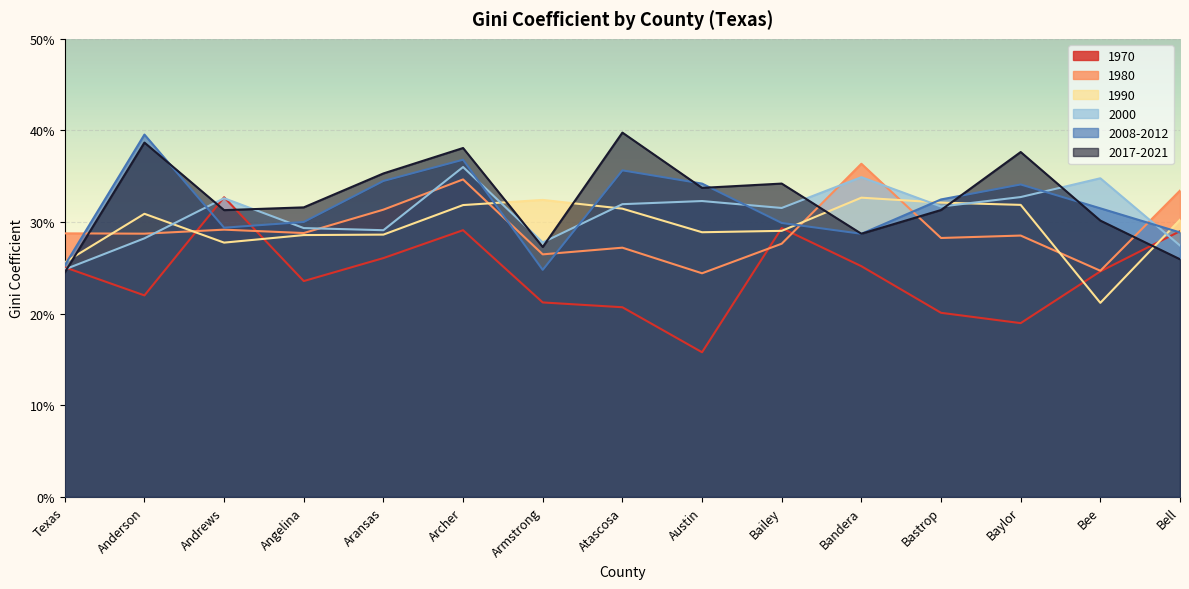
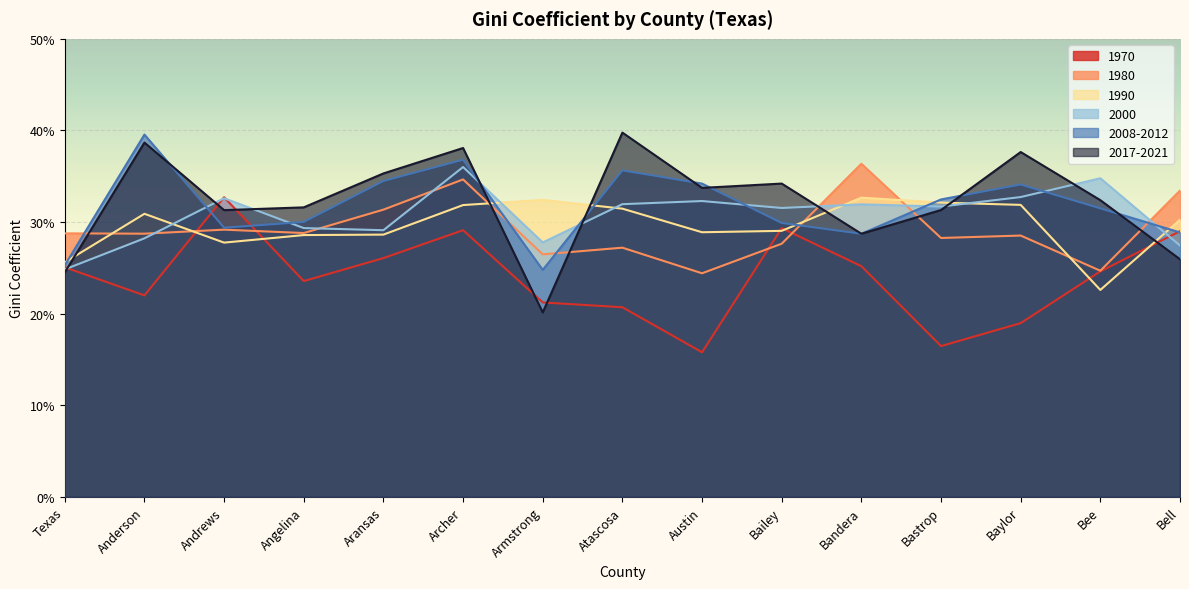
  {
    "1970": {
      "Anderson": "22%",
      "Angelina": "24%",
      "Aransas": "26%",
      "Archer": "29%",
      "Armstrong": "21%",
      "Atascosa": "21%",
      "Austin": "16%",
      "Bailey": "29%",
      "Bandera": "25%",
-     "Bastrop": "20%",
+     "Bastrop": "16%",
      "Baylor": "19%"
    },
    "1980": {
      "Texas": "29%",
      "Anderson": "29%",
      "Aransas": "31%",
      "Archer": "35%",
      "Armstrong": "26%",
      "Atascosa": "27%",
      "Austin": "24%",
      "Bailey": "28%",
      "Bandera": "36%",
      "Bastrop": "28%",
      "Baylor": "29%",
      "Bell": "33%"
    },
    "1990": {
      "Texas": "26%",
      "Anderson": "31%",
      "Andrews": "28%",
      "Aransas": "29%",
      "Archer": "32%",
      "Armstrong": "32%",
      "Atascosa": "31%",
      "Austin": "29%",
      "Bailey": "29%",
      "Bandera": "33%",
      "Bastrop": "32%",
      "Baylor": "32%",
-     "Bee": "21%",
+     "Bee": "23%",
      "Bell": "30%"
    },
    "2000": {
      "Anderson": "28%",
      "Angelina": "29%",
      "Aransas": "29%",
      "Archer": "36%",
      "Armstrong": "28%",
      "Atascosa": "32%",
      "Austin": "32%",
      "Bailey": "32%",
-     "Bandera": "35%",
+     "Bandera": "32%",
      "Bastrop": "32%",
      "Baylor": "33%",
      "Bee": "35%",
      "Bell": "27%"
    },
    "2008-2012": {
      "Anderson": "40%",
      "Angelina": "30%",
      "Aransas": "34%",
      "Archer": "37%",
      "Armstrong": "25%",
      "Atascosa": "36%",
      "Austin": "34%",
      "Bailey": "30%",
      "Bastrop": "32%",
      "Baylor": "34%",
      "Bee": "32%"
    },
    "2017-2021": {
      "Texas": "25%",
      "Anderson": "39%",
      "Andrews": "31%",
      "Angelina": "32%",
      "Aransas": "35%",
      "Archer": "38%",
-     "Armstrong": "27%",
+     "Armstrong": "20%",
      "Atascosa": "40%",
      "Austin": "34%",
      "Bailey": "34%",
      "Bastrop": "31%",
      "Baylor": "38%",
-     "Bee": "30%",
+     "Bee": "32%",
      "Bell": "26%"
    }
  }
